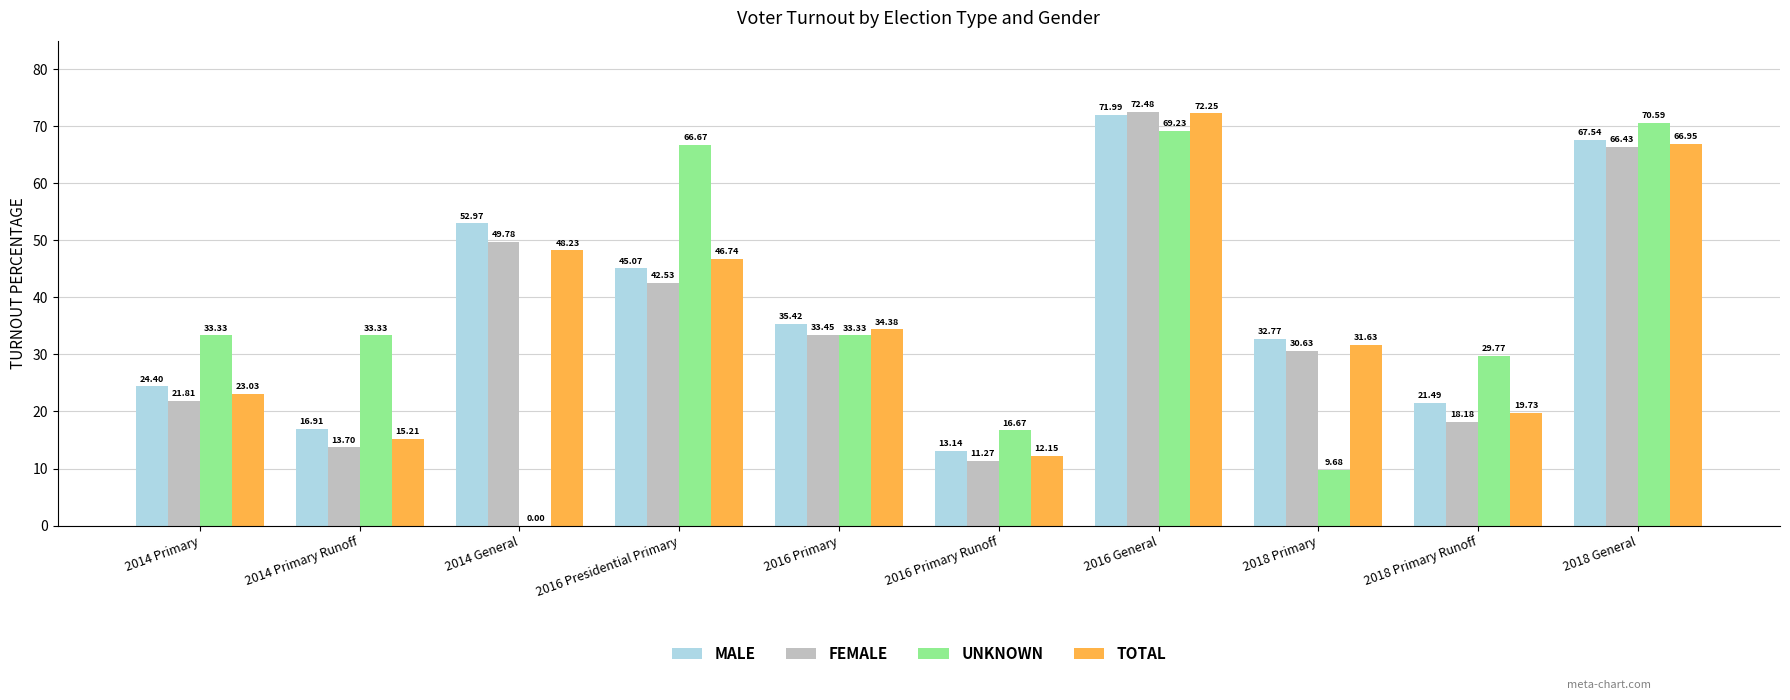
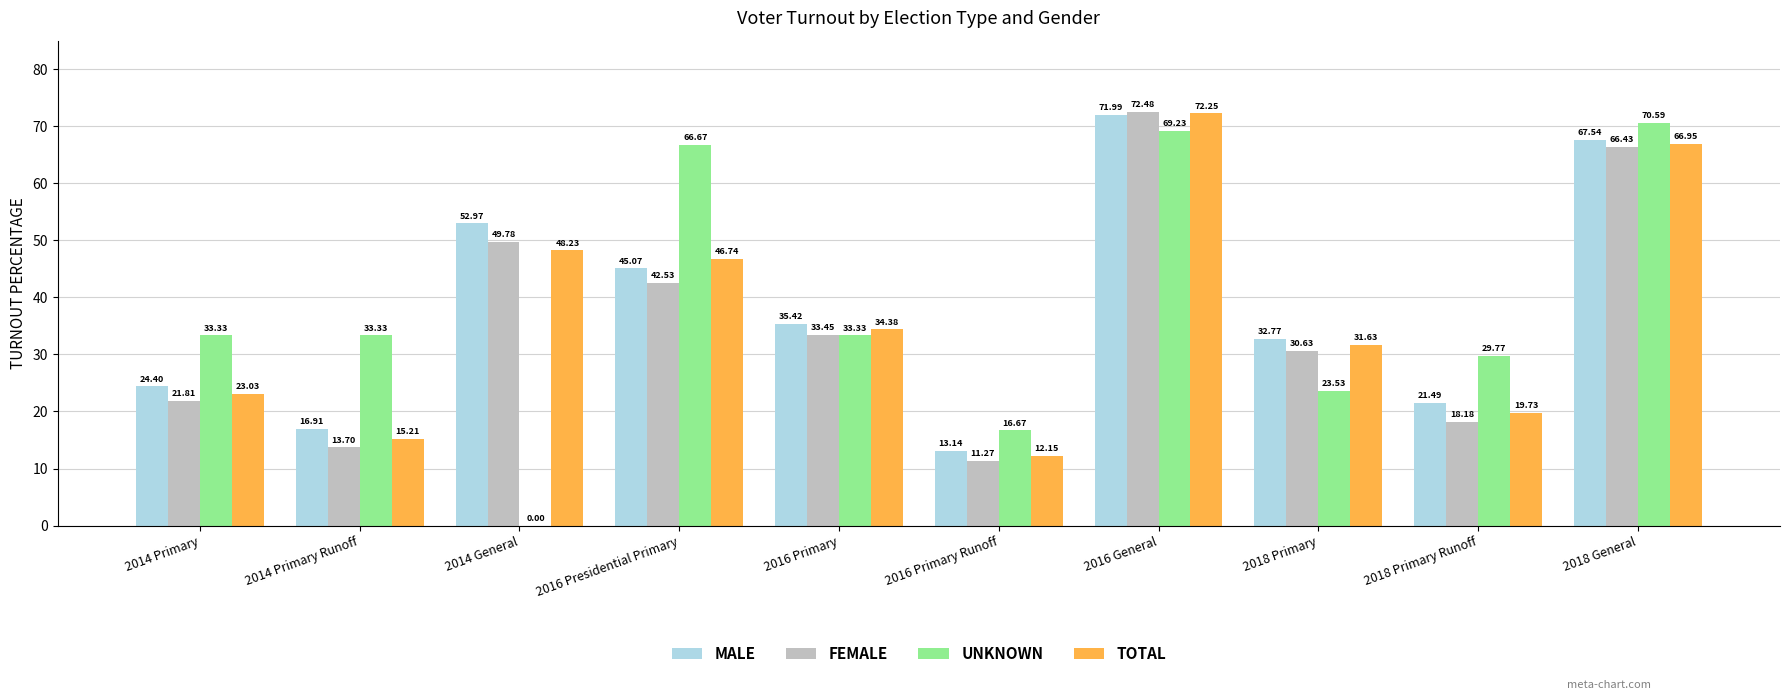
  {
    "UNKNOWN": {
      "2014 Primary": 33.33,
      "2014 Primary Runoff": 33.33,
      "2014 General": 0.00,
      "2016 Presidential Primary": 66.67,
      "2016 Primary": 33.33,
      "2016 Primary Runoff": 16.67,
      "2016 General": 69.23,
-     "2018 Primary": 9.68,
+     "2018 Primary": 23.53,
      "2018 Primary Runoff": 29.77,
      "2018 General": 70.59
    },
    "TOTAL": {
      "2014 Primary": 23.03,
      "2014 Primary Runoff": 15.21,
      "2014 General": 48.23,
      "2016 Presidential Primary": 46.74,
      "2016 Primary": 34.38,
      "2016 Primary Runoff": 12.15,
      "2016 General": 72.25,
      "2018 Primary": 31.63,
      "2018 Primary Runoff": 19.73,
      "2018 General": 66.95
    }
  }
